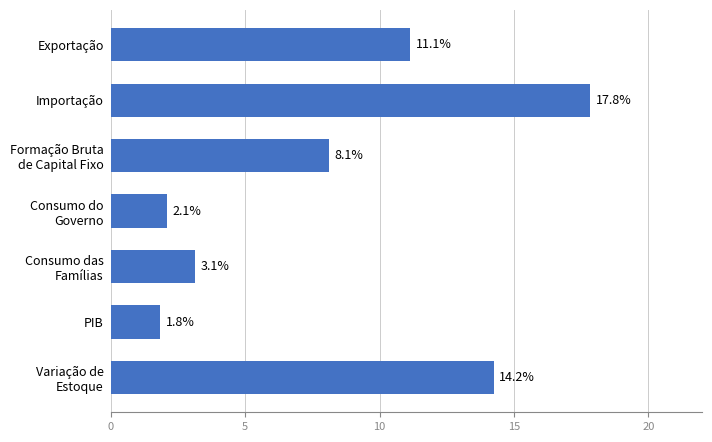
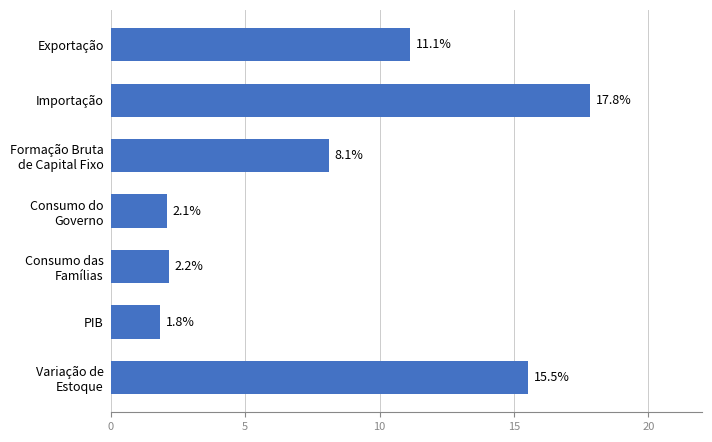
  {
    "Exportação": "11.1%",
    "Importação": "17.8%",
    "Formação Bruta de Capital Fixo": "8.1%",
    "Consumo do Governo": "2.1%",
-   "Consumo das Famílias": "3.1%",
+   "Consumo das Famílias": "2.2%",
    "PIB": "1.8%",
-   "Variação de Estoque": "14.2%"
+   "Variação de Estoque": "15.5%"
  }
